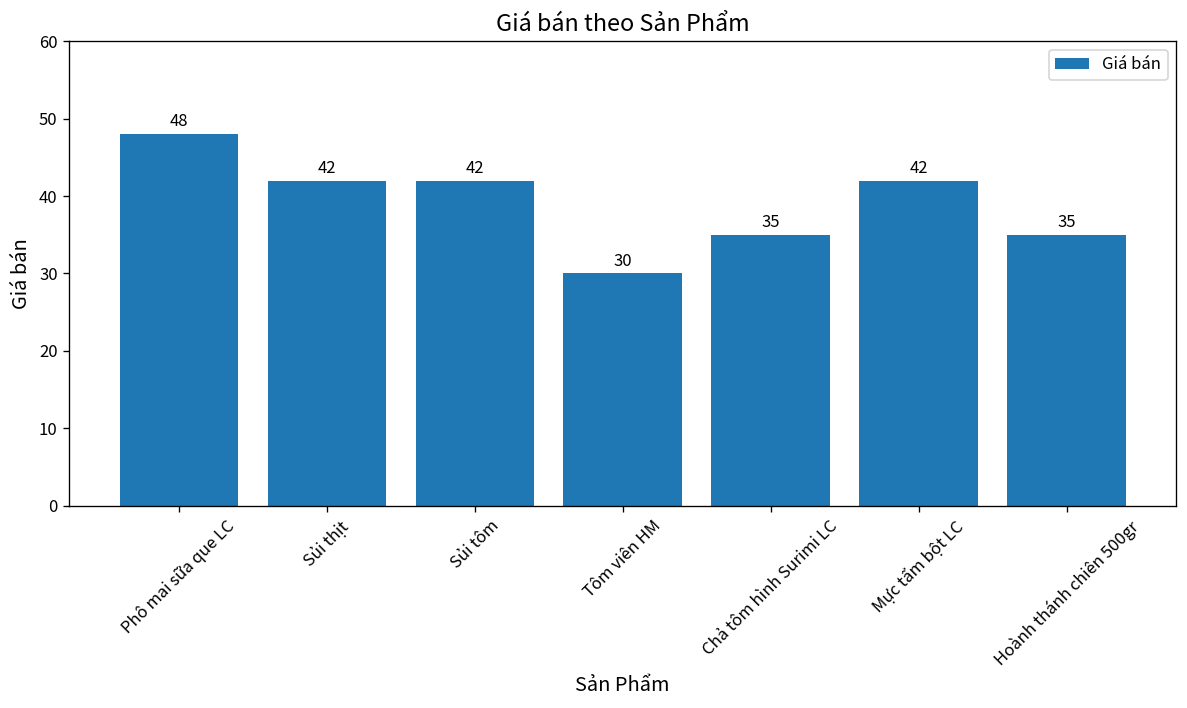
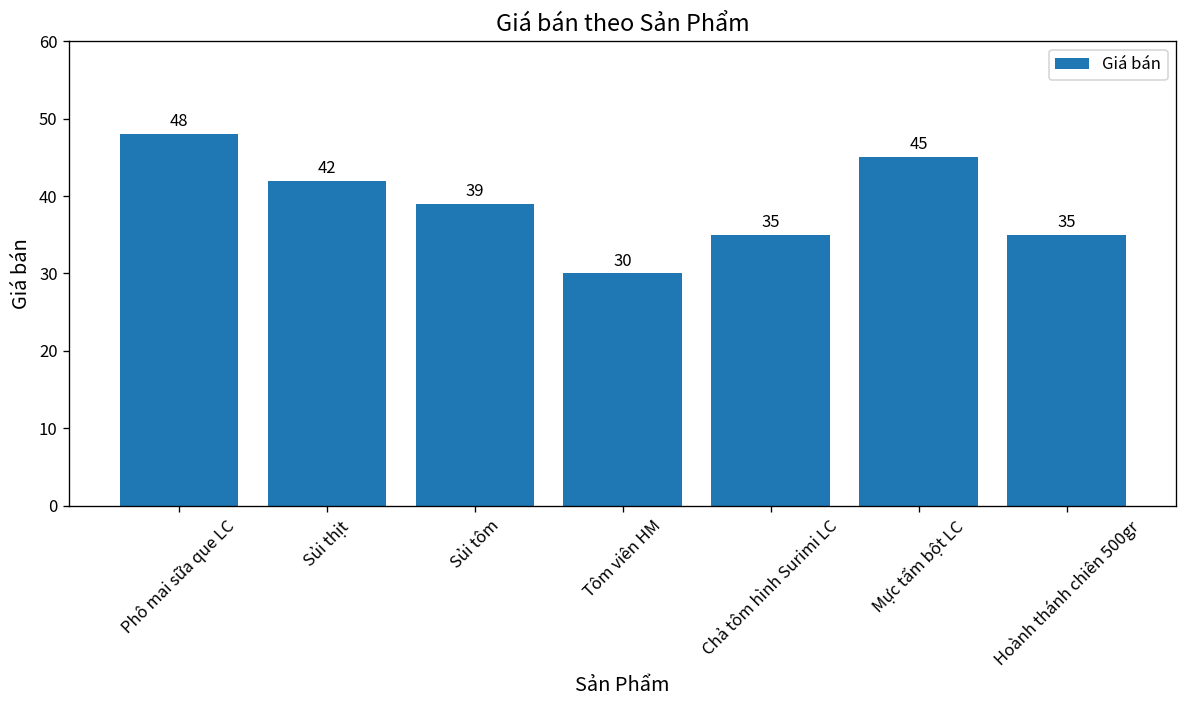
  {
    "Phô mai sữa que LC": 48,
    "Sủi thịt": 42,
-   "Sủi tôm": 42,
+   "Sủi tôm": 39,
    "Tôm viên HM": 30,
    "Chả tôm hình Surimi LC": 35,
-   "Mực tẩm bột LC": 42,
+   "Mực tẩm bột LC": 45,
    "Hoành thánh chiên 500gr": 35
  }
